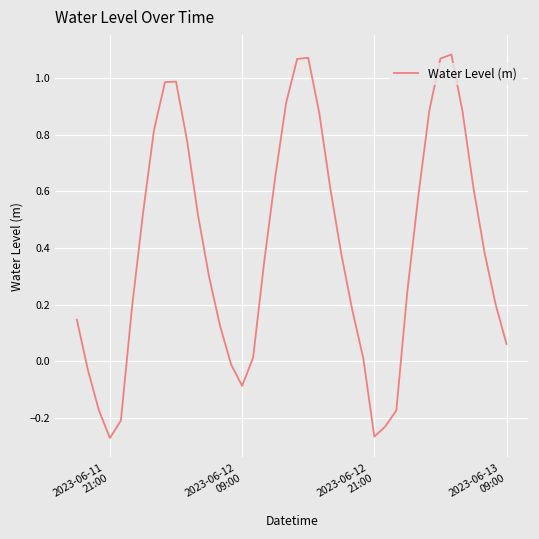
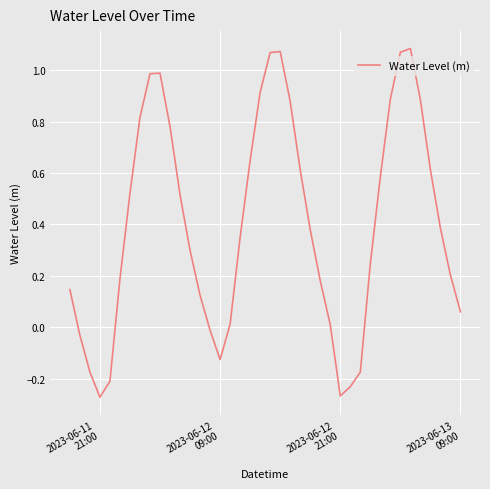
  {
    "2023-06-11 21:00": -0.27,
-   "2023-06-12 09:00": -0.09,
+   "2023-06-12 09:00": -0.13,
    "2023-06-12 21:00": -0.27,
    "2023-06-13 09:00": 0.06
  }
